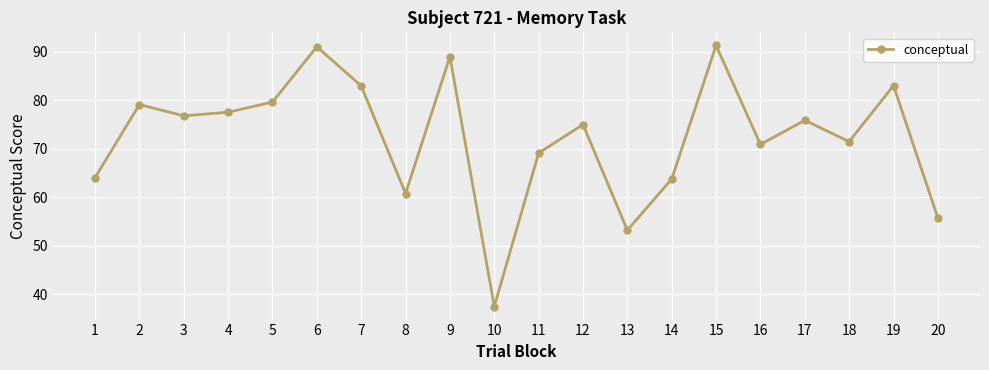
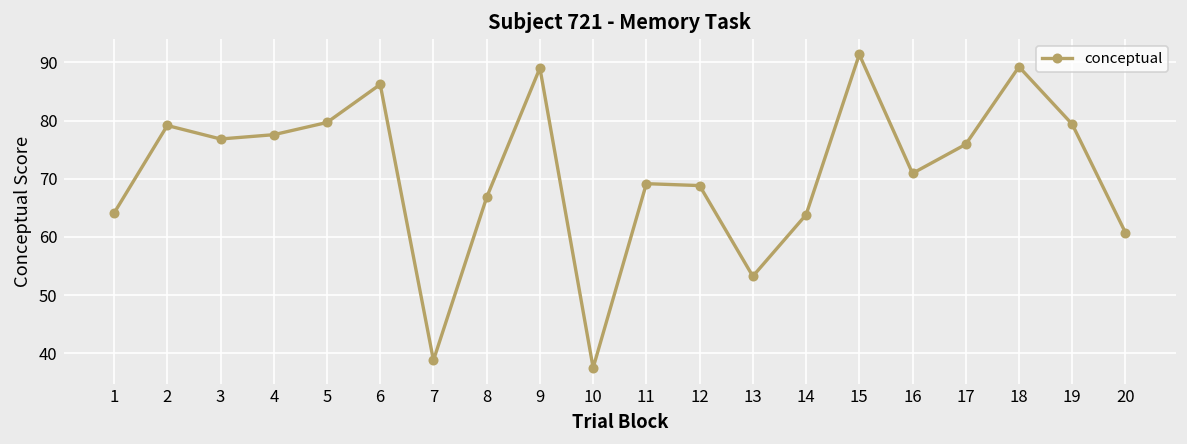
  {
    "1": 64,
    "2": 79,
    "3": 77,
    "4": 78,
    "5": 80,
-   "6": 91,
-   "7": 83,
-   "8": 61,
+   "6": 86,
+   "7": 39,
+   "8": 67,
    "9": 89,
    "10": 37,
    "11": 69,
-   "12": 75,
+   "12": 69,
    "13": 53,
    "14": 64,
    "15": 91,
    "16": 71,
    "17": 76,
-   "18": 72,
-   "19": 83,
-   "20": 56
+   "18": 89,
+   "19": 79,
+   "20": 61
  }
